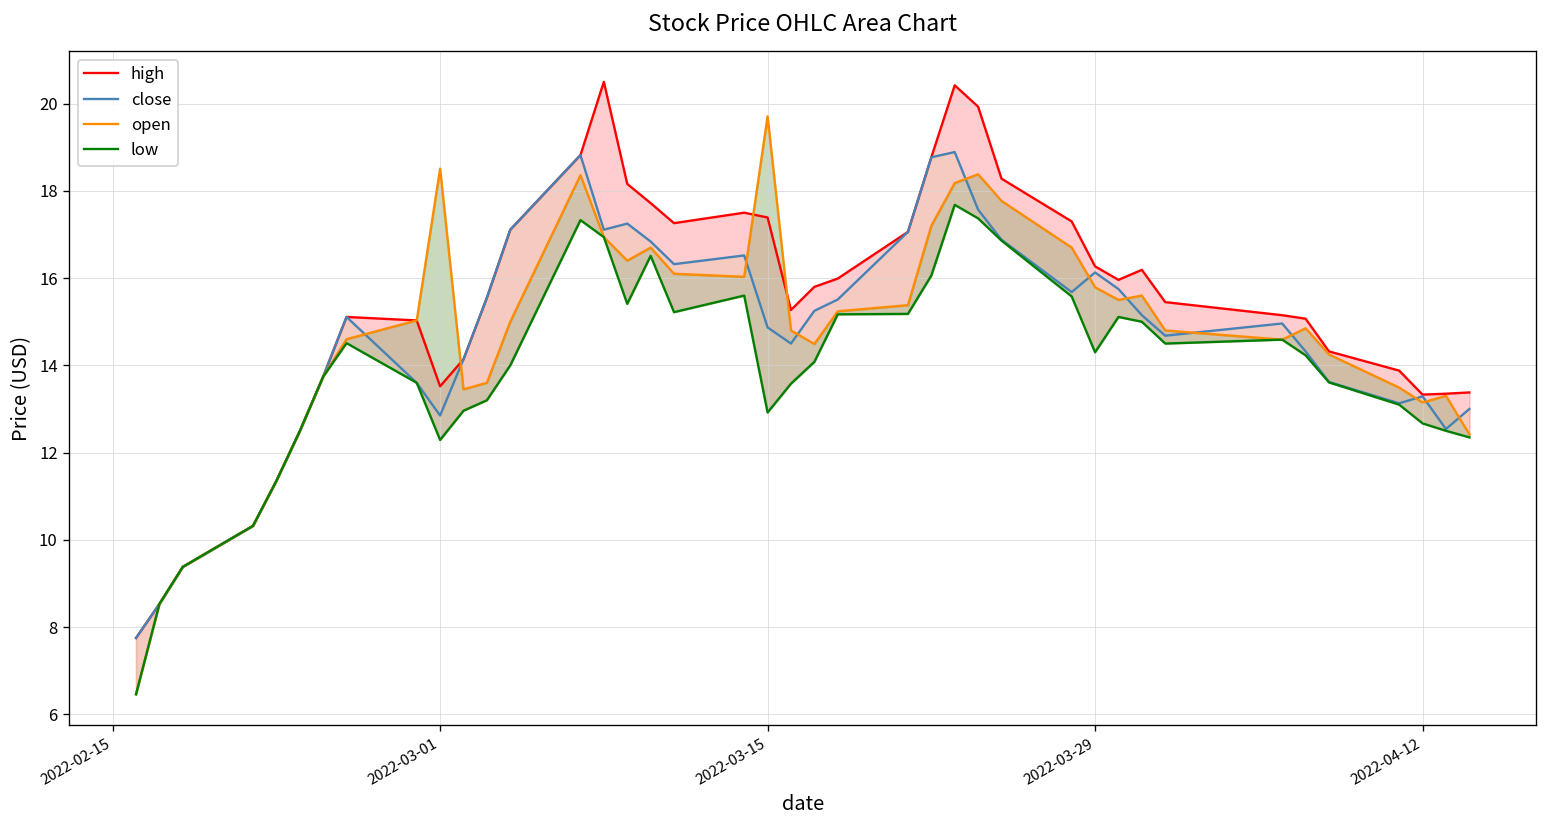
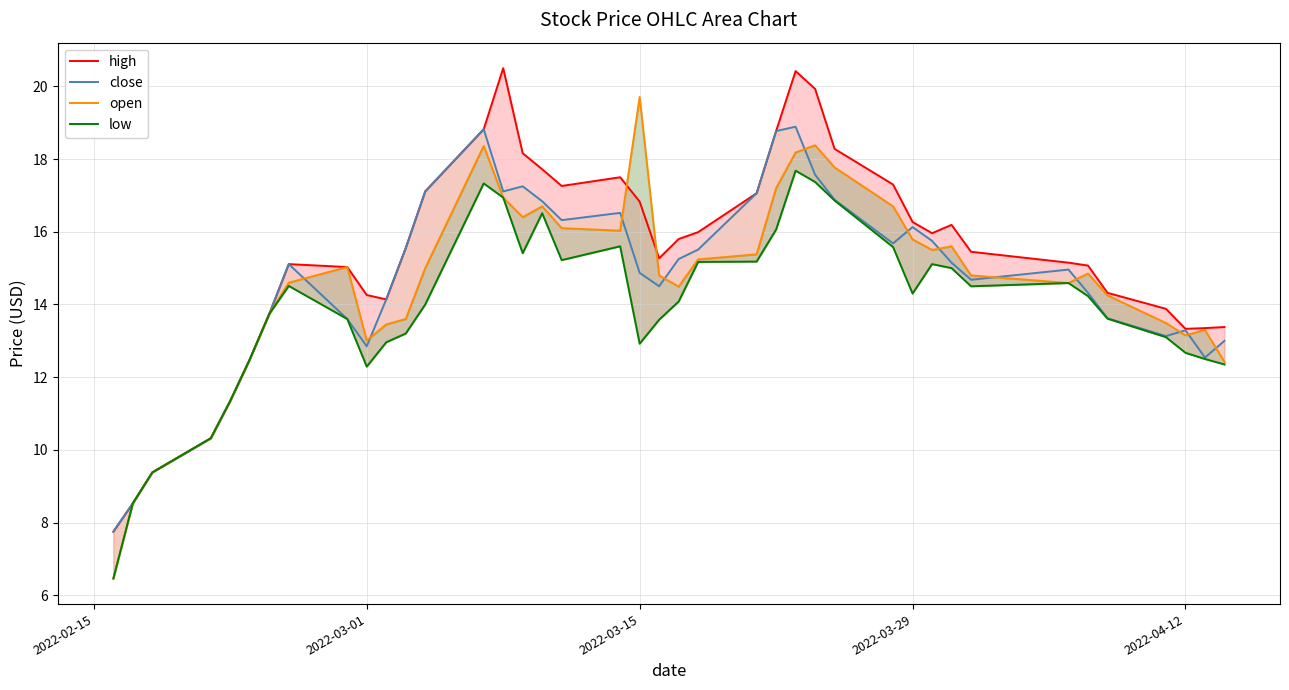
  {
    "high": {
-     "2022-03-01": 13.5,
-     "2022-03-15": 17.4,
+     "2022-03-01": 14.3,
+     "2022-03-15": 16.8,
      "2022-03-29": 16.3
    },
    "close": {
      "2022-03-01": 12.9,
      "2022-03-15": 14.9
    },
    "open": {
-     "2022-03-01": 18.5,
+     "2022-03-01": 13.0,
      "2022-03-29": 15.8,
      "2022-04-12": 13.2
    },
    "low": {
      "2022-03-01": 12.3,
      "2022-03-15": 12.9,
      "2022-03-29": 14.3,
      "2022-04-12": 12.7
    }
  }
